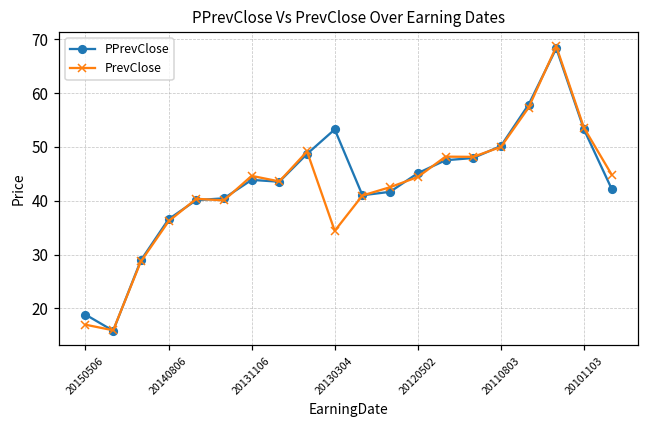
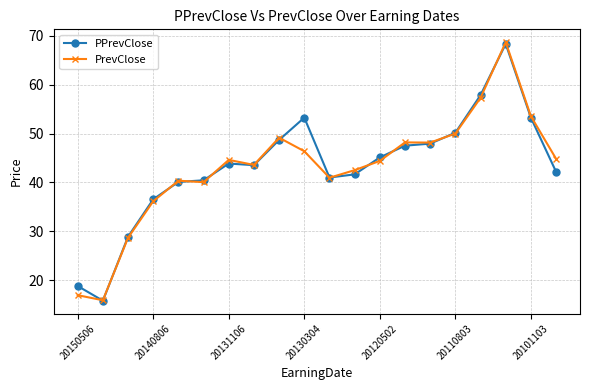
  {
    "PPrevClose": {
      "20150506": 19,
      "20131106": 44,
      "20130304": 53,
      "20120502": 45
    },
    "PrevClose": {
      "20150506": 17,
      "20131106": 45,
-     "20130304": 34,
+     "20130304": 46,
      "20120502": 44
    }
  }
